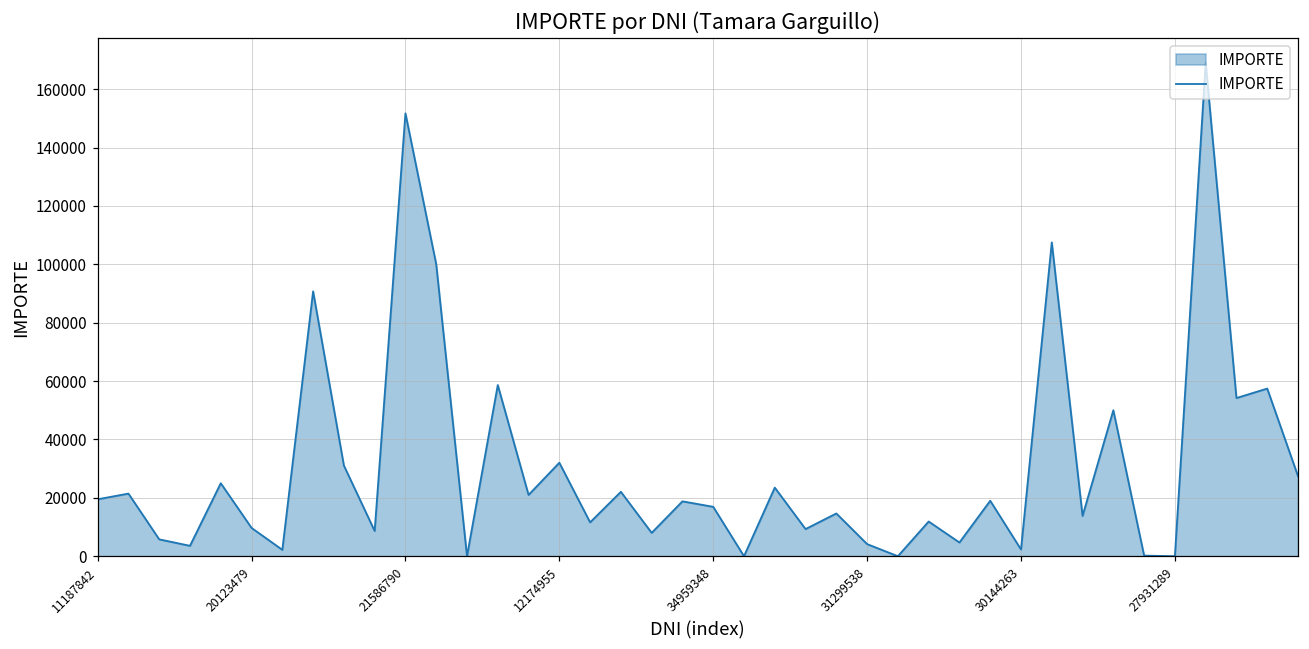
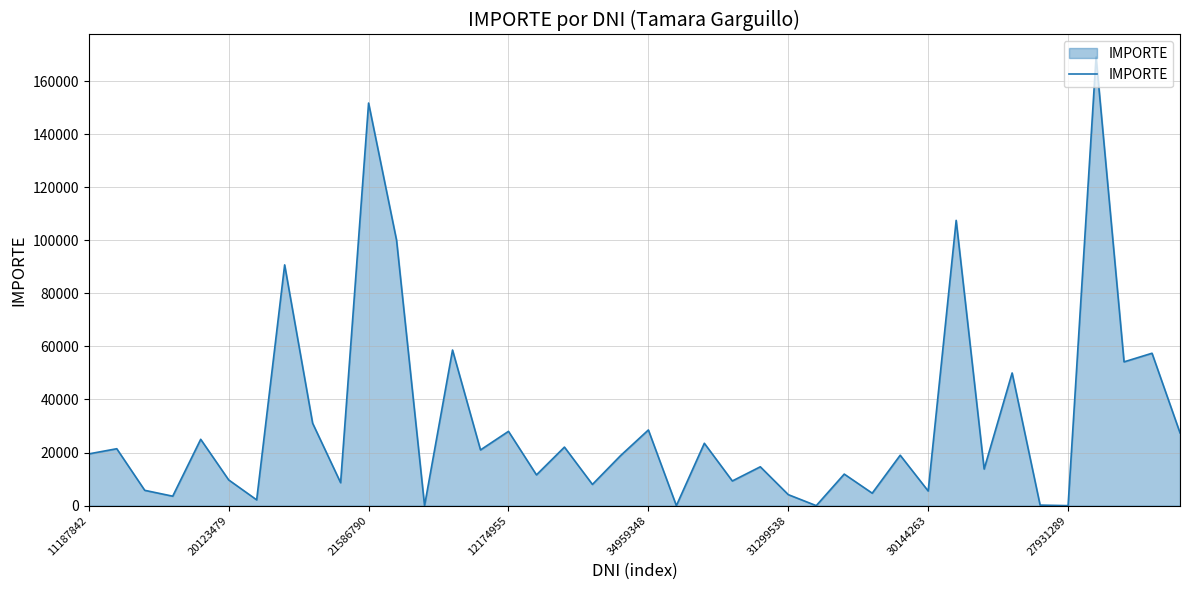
  {
    "11187842": 20000,
    "20123479": 10000,
    "21586790": 152000,
-   "12174955": 32000,
-   "34959348": 17000,
+   "12174955": 28000,
+   "34959348": 29000,
    "31299538": 4000,
-   "30144263": 2000,
+   "30144263": 6000,
    "27931289": 0
  }
